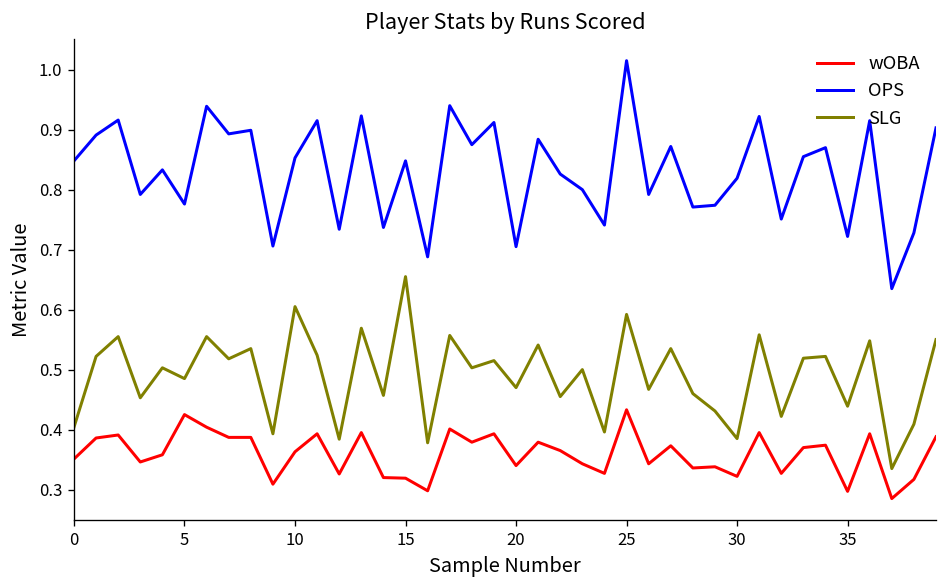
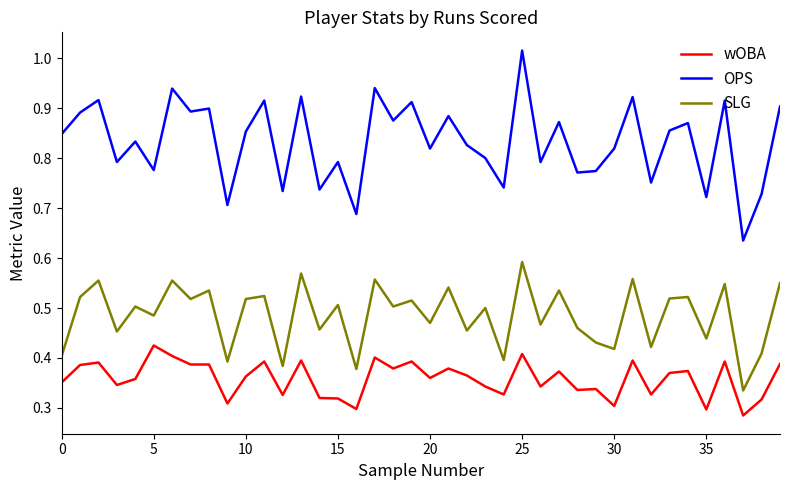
  {
    "wOBA": {
      "0": 0.35,
      "5": 0.43,
      "10": 0.36,
      "15": 0.32,
-     "20": 0.34,
-     "25": 0.43,
-     "30": 0.32,
+     "20": 0.36,
+     "25": 0.41,
+     "30": 0.30,
      "35": 0.30
    },
    "OPS": {
      "0": 0.85,
      "5": 0.78,
      "10": 0.85,
-     "15": 0.85,
-     "20": 0.71,
+     "15": 0.79,
+     "20": 0.82,
      "25": 1.02,
      "30": 0.82,
      "35": 0.72
    },
    "SLG": {
      "0": 0.40,
      "5": 0.49,
-     "10": 0.61,
-     "15": 0.66,
+     "10": 0.52,
+     "15": 0.51,
      "20": 0.47,
      "25": 0.59,
-     "30": 0.39,
+     "30": 0.42,
      "35": 0.44
    }
  }
